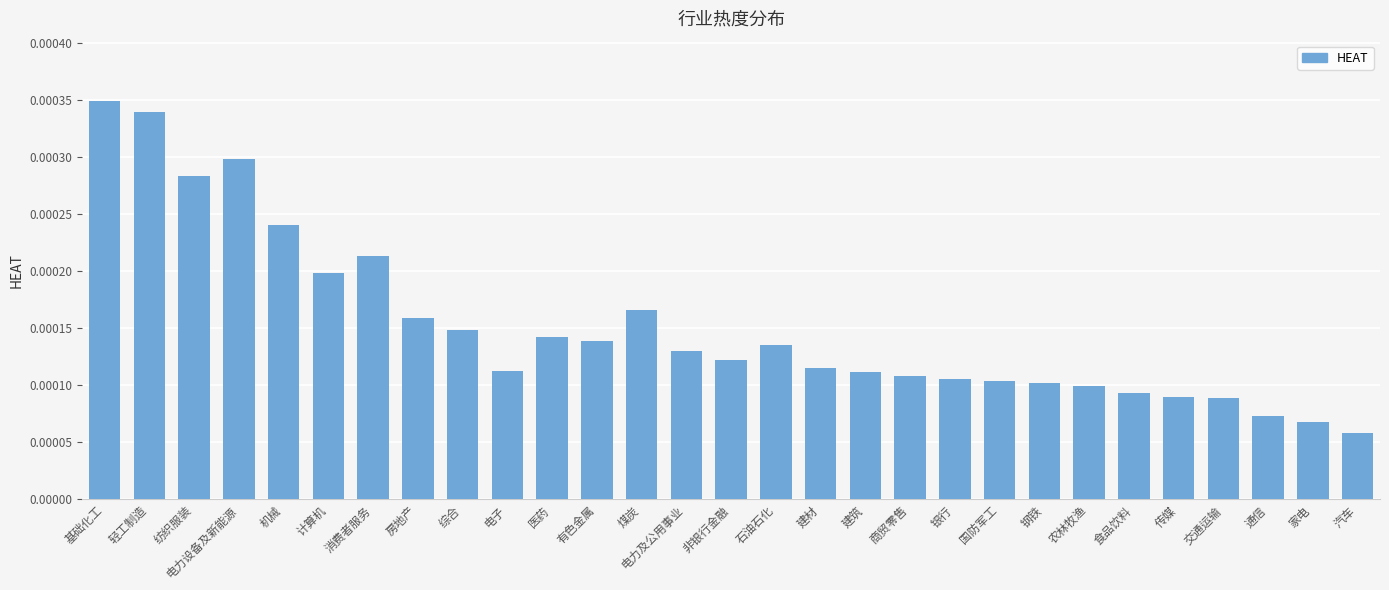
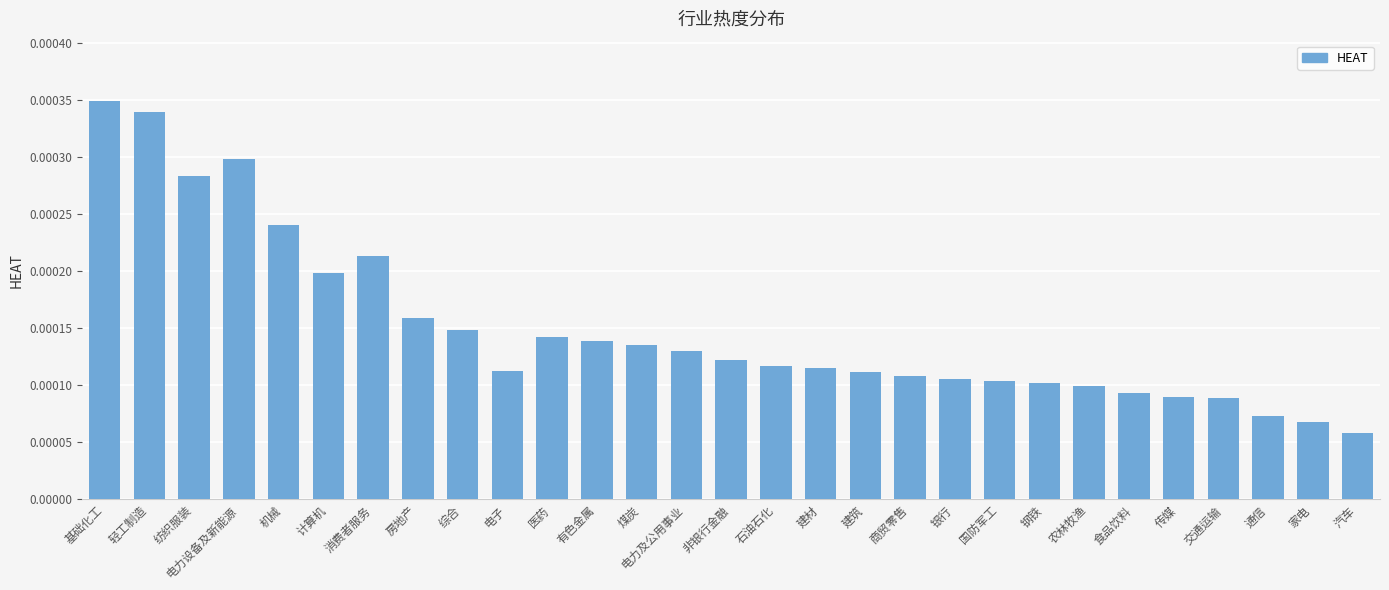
  {
    "基础化工": 0.000349,
    "轻工制造": 0.000339,
    "纺织服装": 0.000283,
    "电力设备及新能源": 0.000298,
    "机械": 0.000240,
    "计算机": 0.000198,
    "消费者服务": 0.000213,
    "房地产": 0.000159,
    "综合": 0.000148,
    "电子": 0.000112,
    "医药": 0.000142,
    "有色金属": 0.000139,
-   "煤炭": 0.000166,
+   "煤炭": 0.000135,
    "电力及公用事业": 0.000130,
    "非银行金融": 0.000122,
-   "石油石化": 0.000135,
+   "石油石化": 0.000117,
    "建材": 0.000115,
    "建筑": 0.000112,
    "商贸零售": 0.000109,
    "银行": 0.000106,
    "国防军工": 0.000104,
    "钢铁": 0.000102,
    "农林牧渔": 0.000100,
    "食品饮料": 0.000093,
    "传媒": 0.000090,
    "交通运输": 0.000089,
    "通信": 0.000073,
    "家电": 0.000068,
    "汽车": 0.000058
  }
